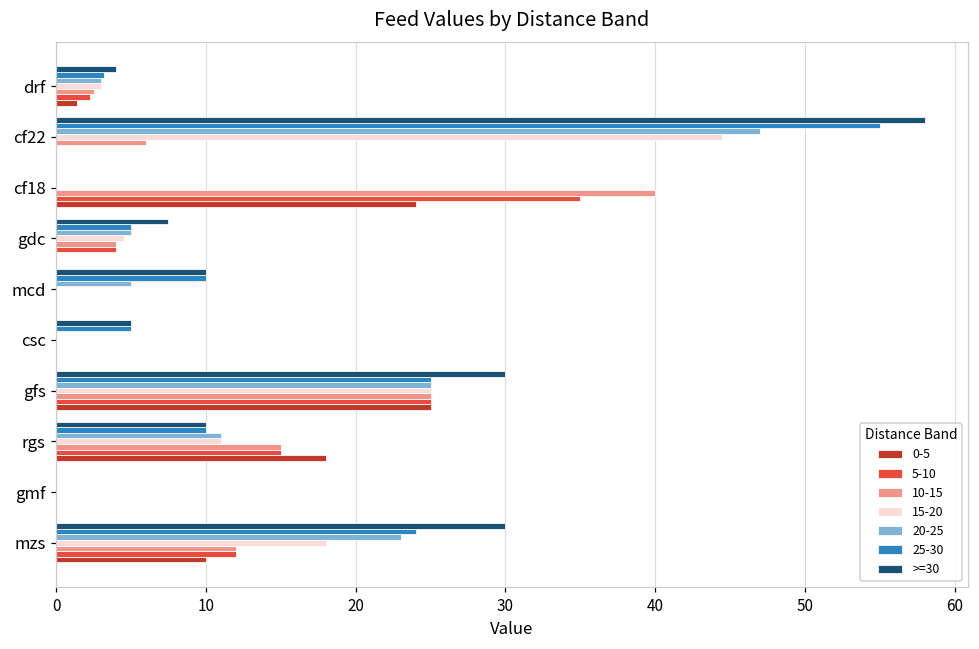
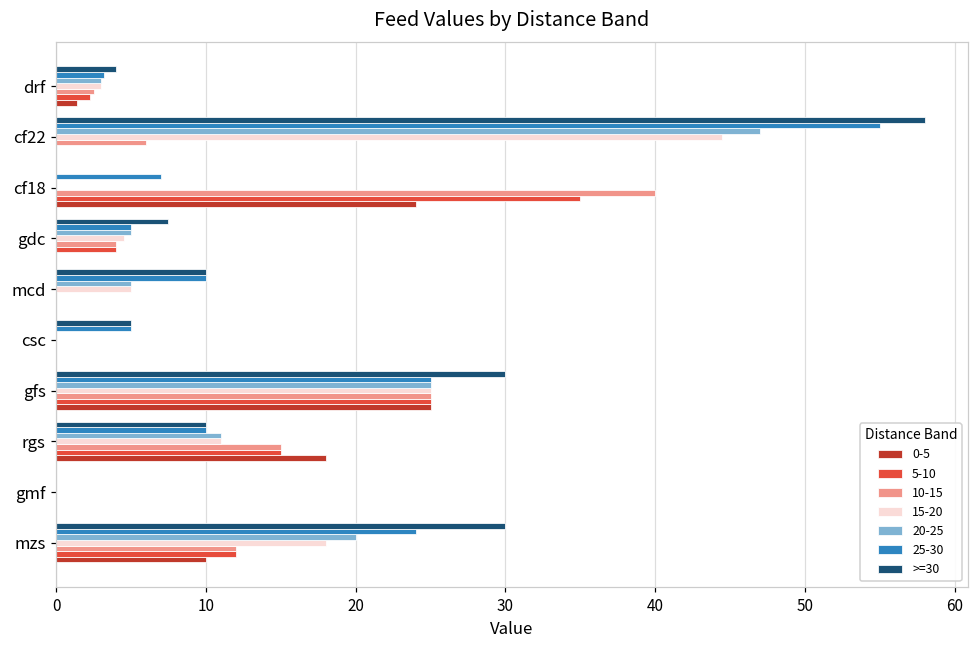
  {
    "10-15": {
      "drf": 2.5,
      "cf22": 6,
      "cf18": 40,
      "gdc": 4,
      "mcd": 0,
      "csc": 0,
      "gfs": 25,
      "rgs": 15,
      "gmf": 0,
      "mzs": 12
    },
    "15-20": {
      "drf": 3,
      "cf22": 44.5,
      "cf18": 0,
      "gdc": 4.5,
-     "mcd": 0,
+     "mcd": 5,
      "csc": 0,
      "gfs": 25,
      "rgs": 11,
      "gmf": 0,
      "mzs": 18
    },
    "20-25": {
      "drf": 3,
      "cf22": 47,
      "cf18": 0,
      "gdc": 5,
      "mcd": 5,
      "csc": 0,
      "gfs": 25,
      "rgs": 11,
      "gmf": 0,
-     "mzs": 23
+     "mzs": 20
    },
    "25-30": {
      "drf": 3.2,
      "cf22": 55,
-     "cf18": 0,
+     "cf18": 7,
      "gdc": 5,
      "mcd": 10,
      "csc": 5,
      "gfs": 25,
      "rgs": 10,
      "gmf": 0,
      "mzs": 24
    },
    ">=30": {
      "drf": 4,
      "cf22": 58,
      "cf18": 0,
      "gdc": 7.5,
      "mcd": 10,
      "csc": 5,
      "gfs": 30,
      "rgs": 10,
      "gmf": 0,
      "mzs": 30
    }
  }
